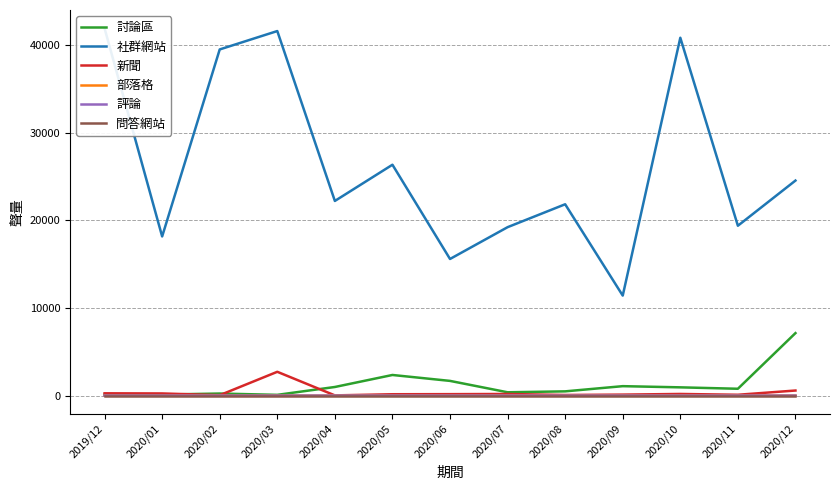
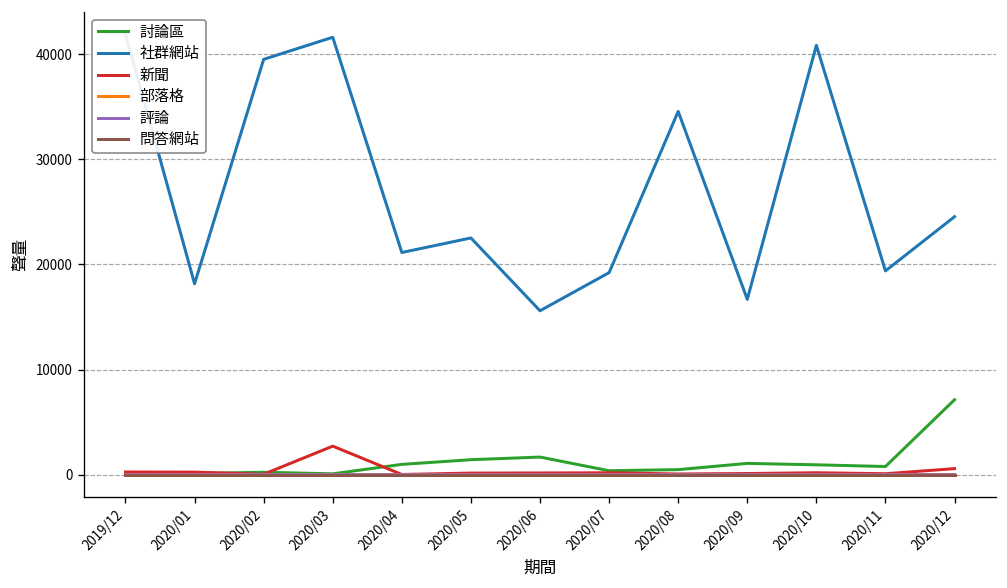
  {
    "討論區": {
      "2020/04": 1000,
-     "2020/05": 2000,
+     "2020/05": 1000,
      "2020/06": 2000,
      "2020/08": 0,
      "2020/09": 1000,
      "2020/10": 1000,
      "2020/11": 1000,
      "2020/12": 7000
    },
    "社群網站": {
      "2020/01": 18000,
      "2020/02": 39000,
      "2020/03": 42000,
-     "2020/04": 22000,
-     "2020/05": 26000,
+     "2020/04": 21000,
+     "2020/05": 23000,
      "2020/06": 16000,
      "2020/07": 19000,
-     "2020/08": 22000,
-     "2020/09": 11000,
+     "2020/08": 35000,
+     "2020/09": 17000,
      "2020/10": 41000,
      "2020/11": 19000,
      "2020/12": 25000
    },
    "新聞": {
      "2020/03": 3000,
      "2020/12": 1000
    },
    "問答網站": {
      "2020/12": 0
    }
  }
